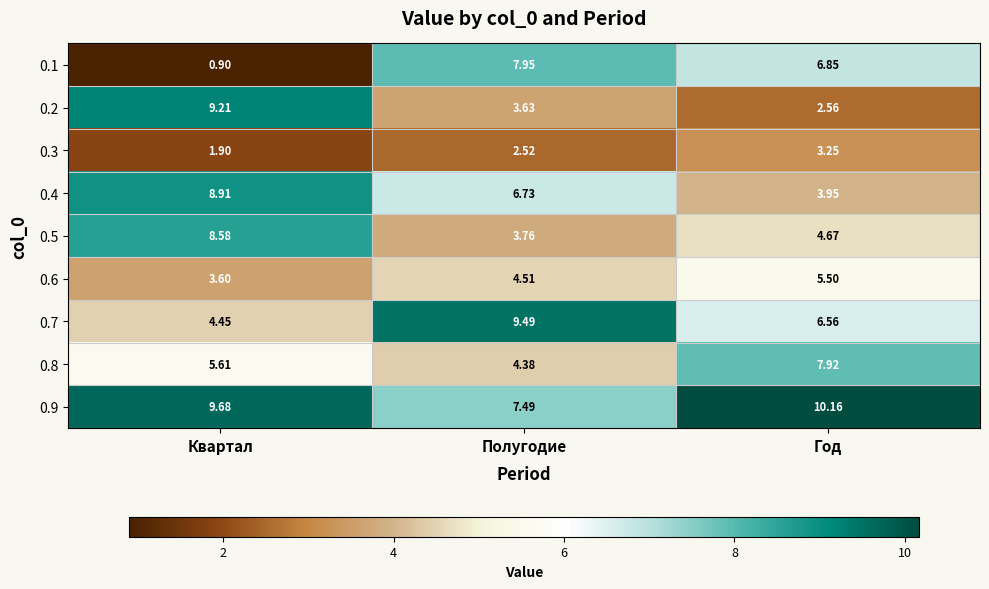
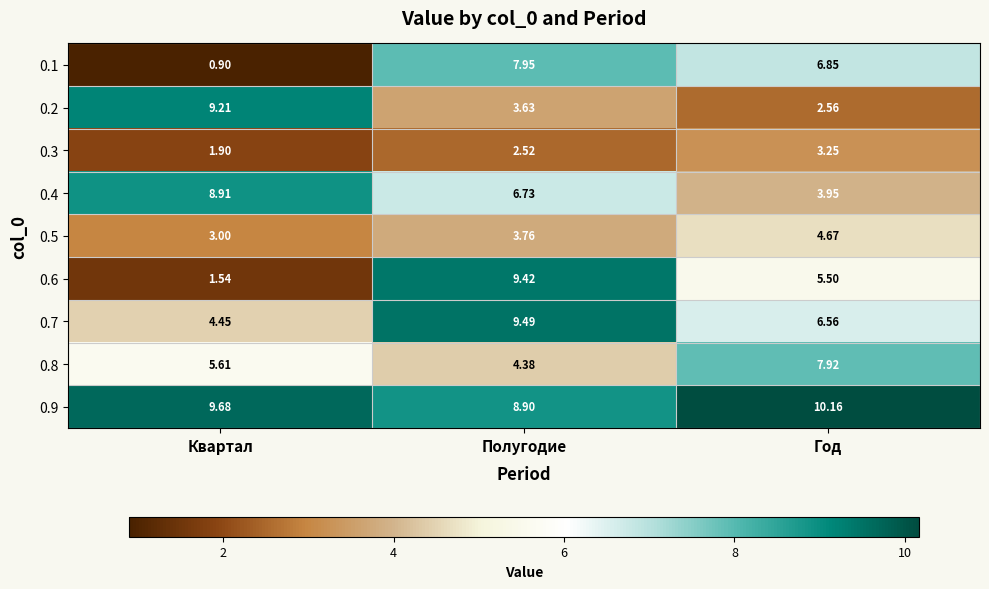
  {
    "0.1": {
      "Квартал": 0.90,
      "Полугодие": 7.95,
      "Год": 6.85
    },
    "0.2": {
      "Квартал": 9.21,
      "Полугодие": 3.63,
      "Год": 2.56
    },
    "0.3": {
      "Квартал": 1.90,
      "Полугодие": 2.52,
      "Год": 3.25
    },
    "0.4": {
      "Квартал": 8.91,
      "Полугодие": 6.73,
      "Год": 3.95
    },
    "0.5": {
-     "Квартал": 8.58,
+     "Квартал": 3.00,
      "Полугодие": 3.76,
      "Год": 4.67
    },
    "0.6": {
-     "Квартал": 3.60,
-     "Полугодие": 4.51,
+     "Квартал": 1.54,
+     "Полугодие": 9.42,
      "Год": 5.50
    },
    "0.7": {
      "Квартал": 4.45,
      "Полугодие": 9.49,
      "Год": 6.56
    },
    "0.8": {
      "Квартал": 5.61,
      "Полугодие": 4.38,
      "Год": 7.92
    },
    "0.9": {
      "Квартал": 9.68,
-     "Полугодие": 7.49,
+     "Полугодие": 8.90,
      "Год": 10.16
    }
  }
